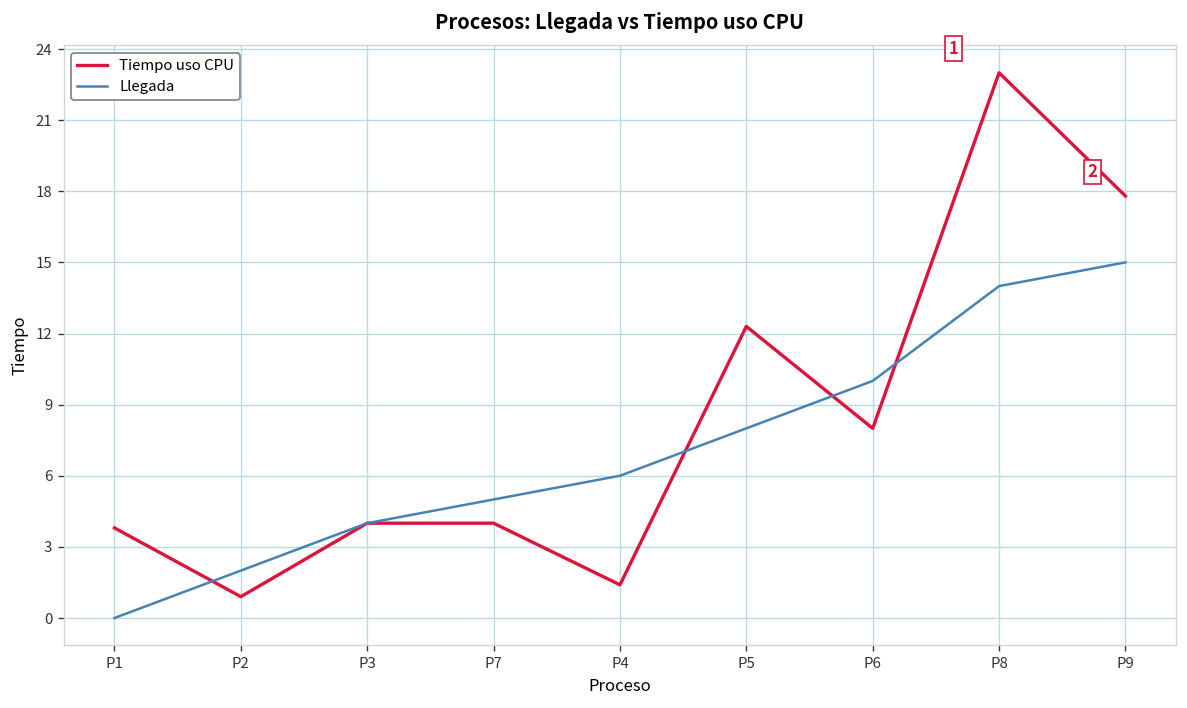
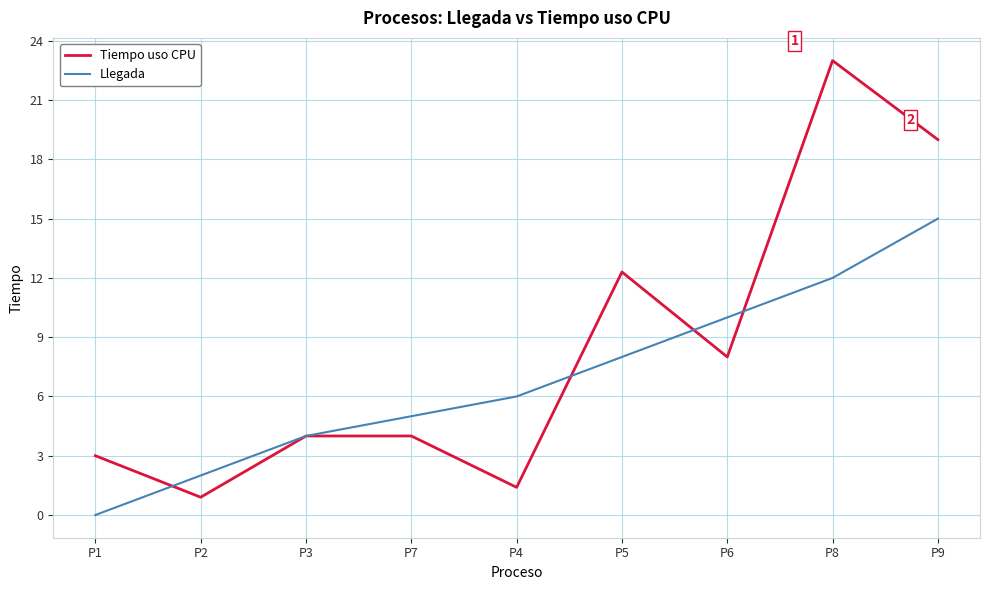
  {
    "Tiempo uso CPU": {
-     "P1": 3.8,
+     "P1": 3.0,
      "P2": 0.9,
      "P7": 4.0,
      "P4": 1.4,
      "P5": 12.3,
      "P6": 8.0,
      "P8": 23.0,
-     "P9": 17.8
+     "P9": 19.0
    },
    "Llegada": {
      "P1": 0,
      "P2": 2,
      "P7": 5,
      "P4": 6,
      "P5": 8,
      "P6": 10,
-     "P8": 14,
+     "P8": 12,
      "P9": 15
    }
  }
